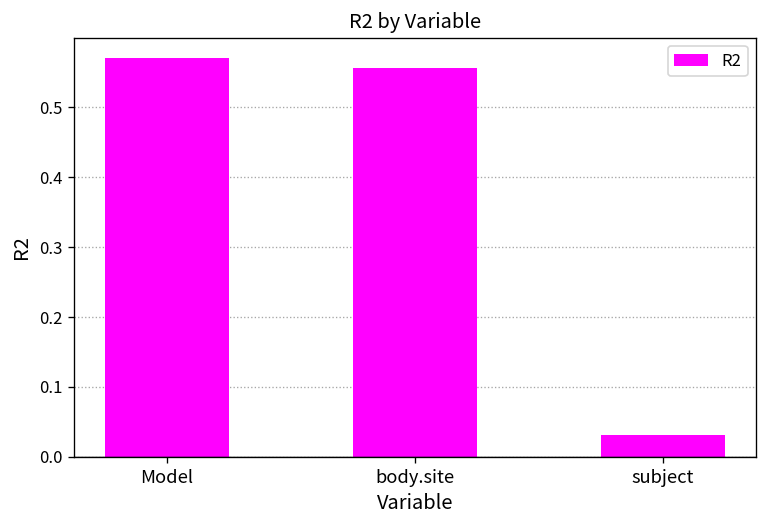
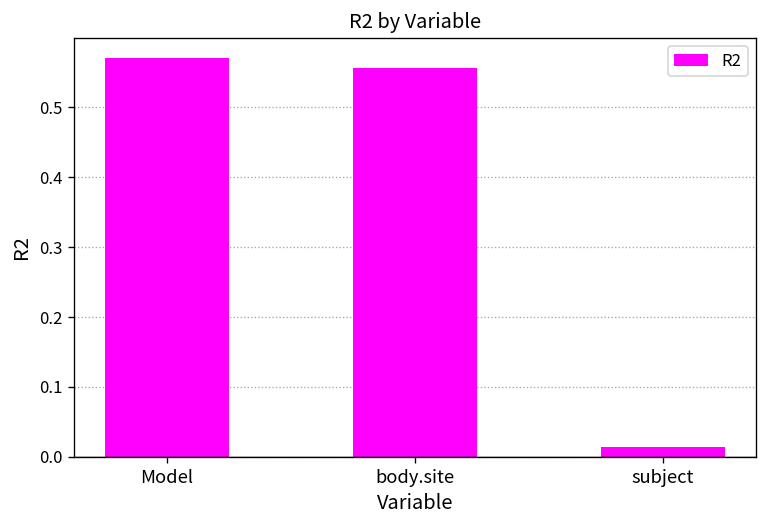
  {
    "Model": 0.57,
    "body.site": 0.56,
-   "subject": 0.03
+   "subject": 0.01
  }
